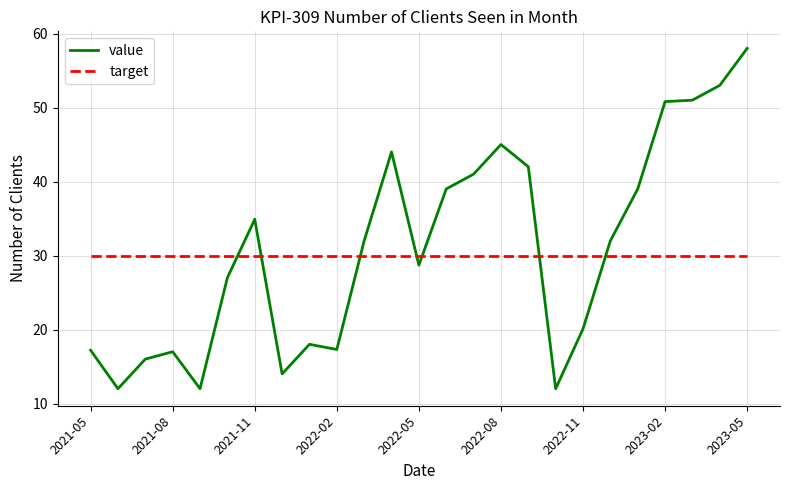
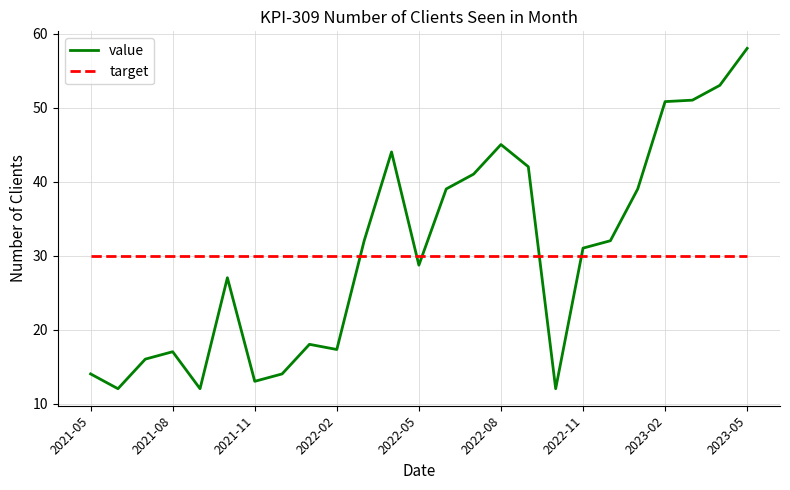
  {
    "value": {
-     "2021-05": 17,
+     "2021-05": 14,
      "2021-08": 17,
-     "2021-11": 35,
+     "2021-11": 13,
      "2022-02": 17,
      "2022-05": 29,
      "2022-08": 45,
-     "2022-11": 20,
+     "2022-11": 31,
      "2023-02": 51,
      "2023-05": 58
    },
    "target": {
      "2021-05": 30,
      "2021-08": 30,
      "2021-11": 30,
      "2022-02": 30,
      "2022-05": 30,
      "2022-08": 30,
      "2022-11": 30,
      "2023-02": 30,
      "2023-05": 30
    }
  }
